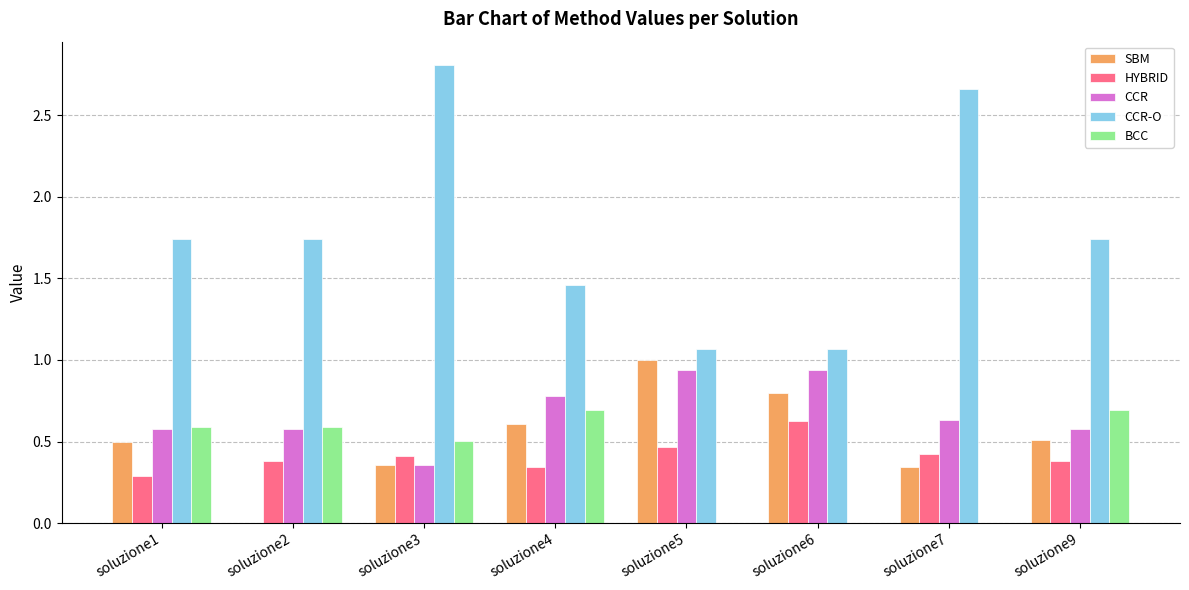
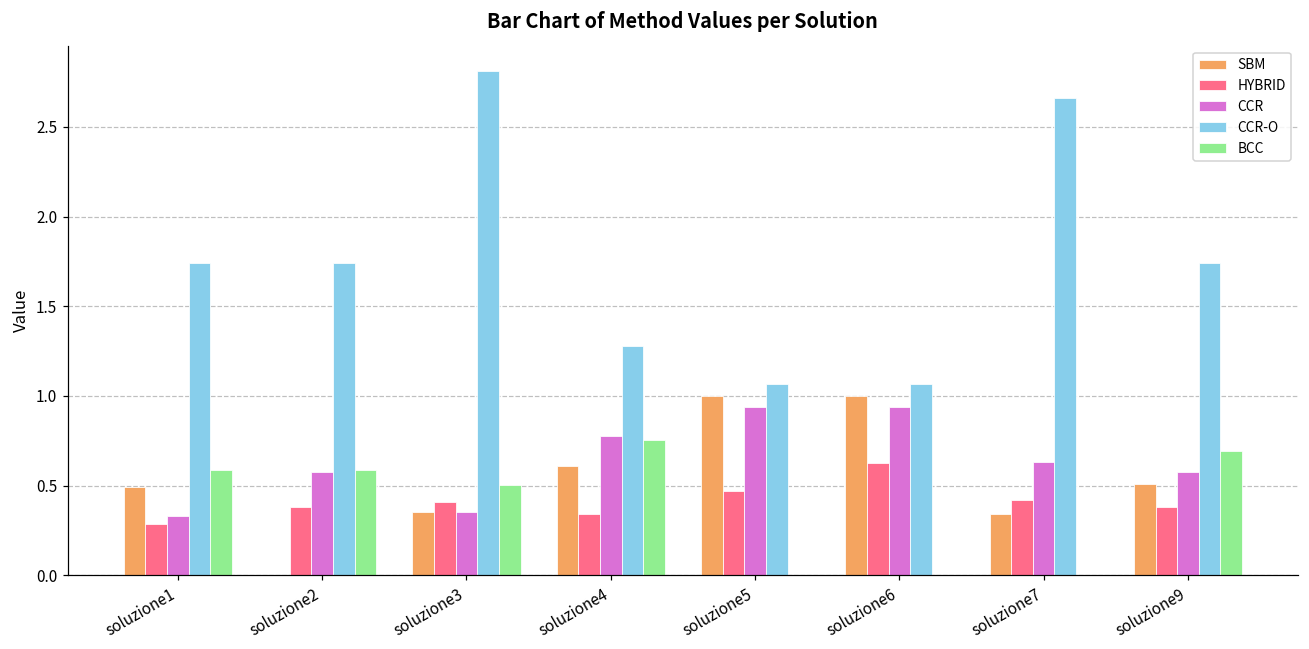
  {
    "SBM": {
      "soluzione1": 0.5,
      "soluzione3": 0.35,
      "soluzione4": 0.6,
      "soluzione5": 1.0,
-     "soluzione6": 0.8,
+     "soluzione6": 1.0,
      "soluzione7": 0.34,
      "soluzione9": 0.5
    },
    "HYBRID": {
      "soluzione1": 0.29,
      "soluzione2": 0.38,
      "soluzione3": 0.41,
      "soluzione4": 0.34,
      "soluzione5": 0.47,
      "soluzione6": 0.62,
      "soluzione7": 0.42,
      "soluzione9": 0.38
    },
    "CCR": {
-     "soluzione1": 0.57,
+     "soluzione1": 0.33,
      "soluzione2": 0.57,
      "soluzione3": 0.36,
      "soluzione4": 0.78,
      "soluzione5": 0.94,
      "soluzione6": 0.94,
      "soluzione7": 0.63,
      "soluzione9": 0.57
    },
    "CCR-O": {
      "soluzione1": 1.74,
      "soluzione2": 1.74,
      "soluzione3": 2.81,
-     "soluzione4": 1.46,
+     "soluzione4": 1.28,
      "soluzione5": 1.07,
      "soluzione6": 1.07,
      "soluzione7": 2.66,
      "soluzione9": 1.74
    },
    "BCC": {
      "soluzione1": 0.59,
      "soluzione2": 0.59,
      "soluzione3": 0.50,
-     "soluzione4": 0.69,
+     "soluzione4": 0.75,
      "soluzione5": 0.00,
      "soluzione6": 0.00,
      "soluzione7": 0.00,
      "soluzione9": 0.69
    }
  }
